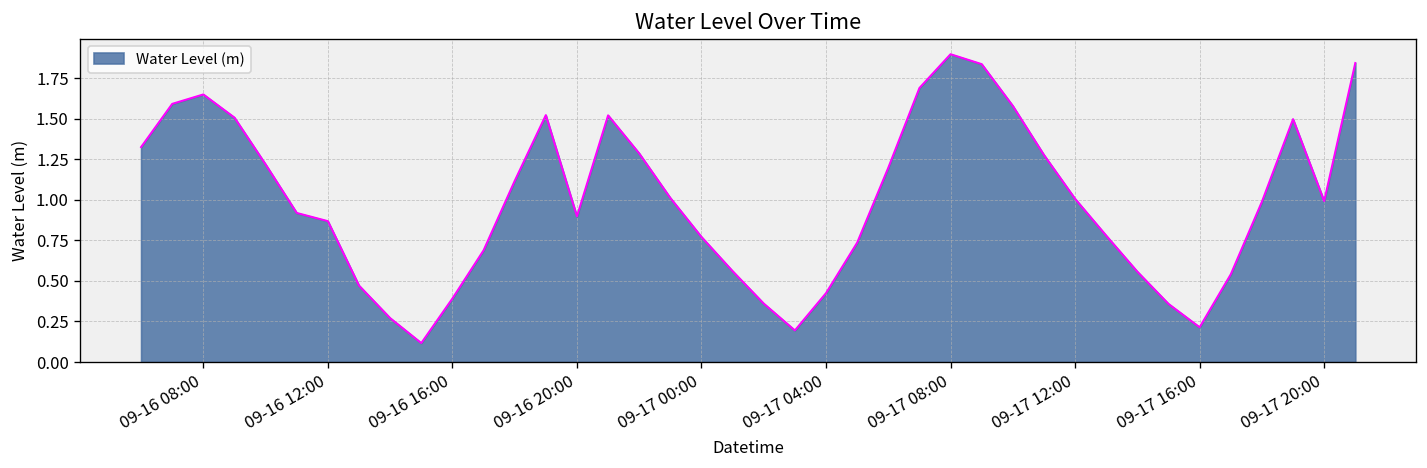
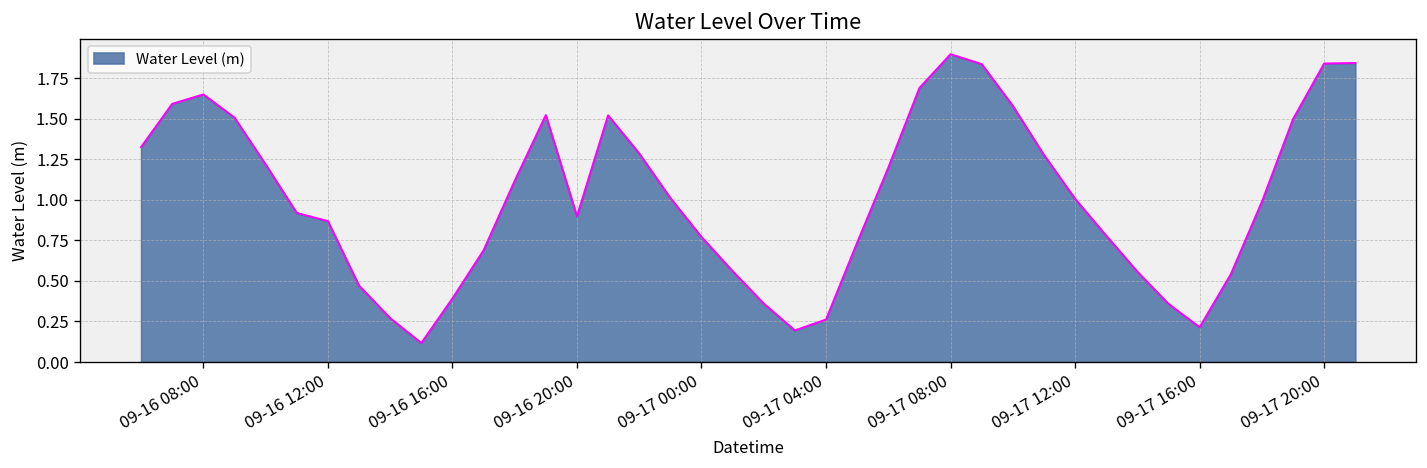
  {
    "09-16 08:00": 1.65,
    "09-16 12:00": 0.87,
    "09-16 16:00": 0.39,
    "09-16 20:00": 0.90,
    "09-17 00:00": 0.77,
-   "09-17 04:00": 0.42,
+   "09-17 04:00": 0.26,
    "09-17 08:00": 1.90,
    "09-17 12:00": 1.01,
    "09-17 16:00": 0.21,
-   "09-17 20:00": 0.99
+   "09-17 20:00": 1.84
  }
